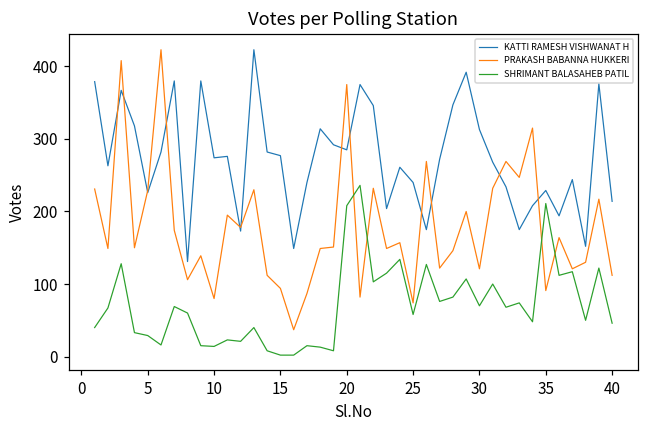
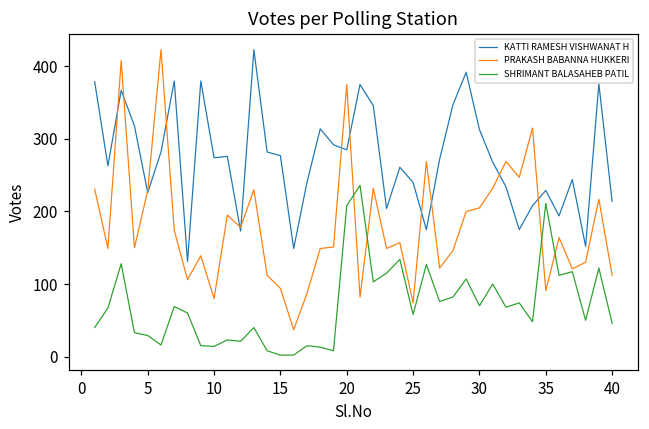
  {
    "KATTI RAMESH VISHWANAT H": {
      "10": 270,
      "15": 280,
      "20": 290,
      "25": 240,
      "30": 310,
      "35": 230,
      "40": 210
    },
    "PRAKASH BABANNA HUKKERI": {
      "10": 80,
      "15": 90,
      "20": 380,
      "25": 70,
-     "30": 120,
+     "30": 210,
      "35": 90,
      "40": 110
    },
    "SHRIMANT BALASAHEB PATIL": {
      "5": 30,
      "10": 10,
      "15": 0,
      "20": 210,
      "25": 60,
      "30": 70,
      "35": 210,
      "40": 50
    }
  }
